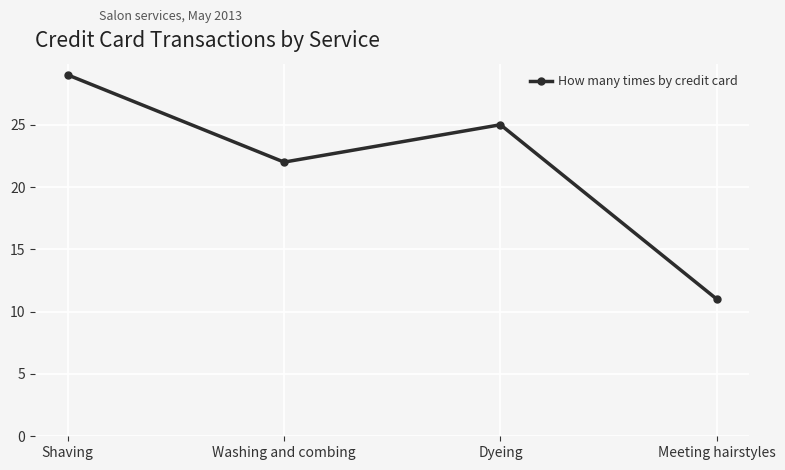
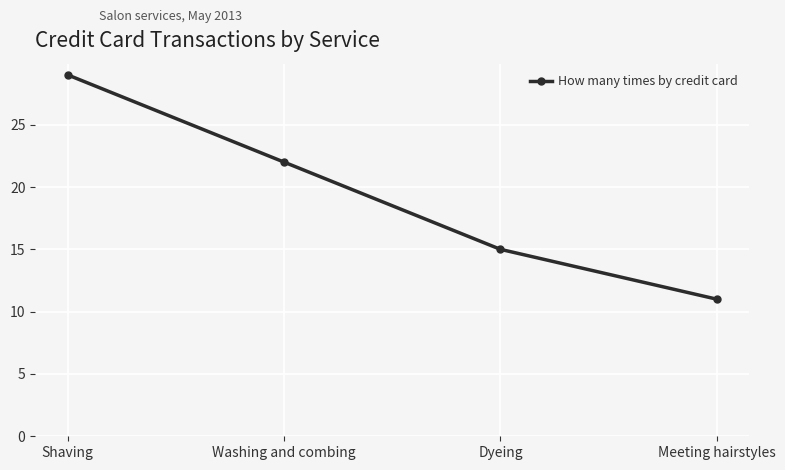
  {
    "Shaving": 29,
    "Washing and combing": 22,
-   "Dyeing": 25,
+   "Dyeing": 15,
    "Meeting hairstyles": 11
  }
